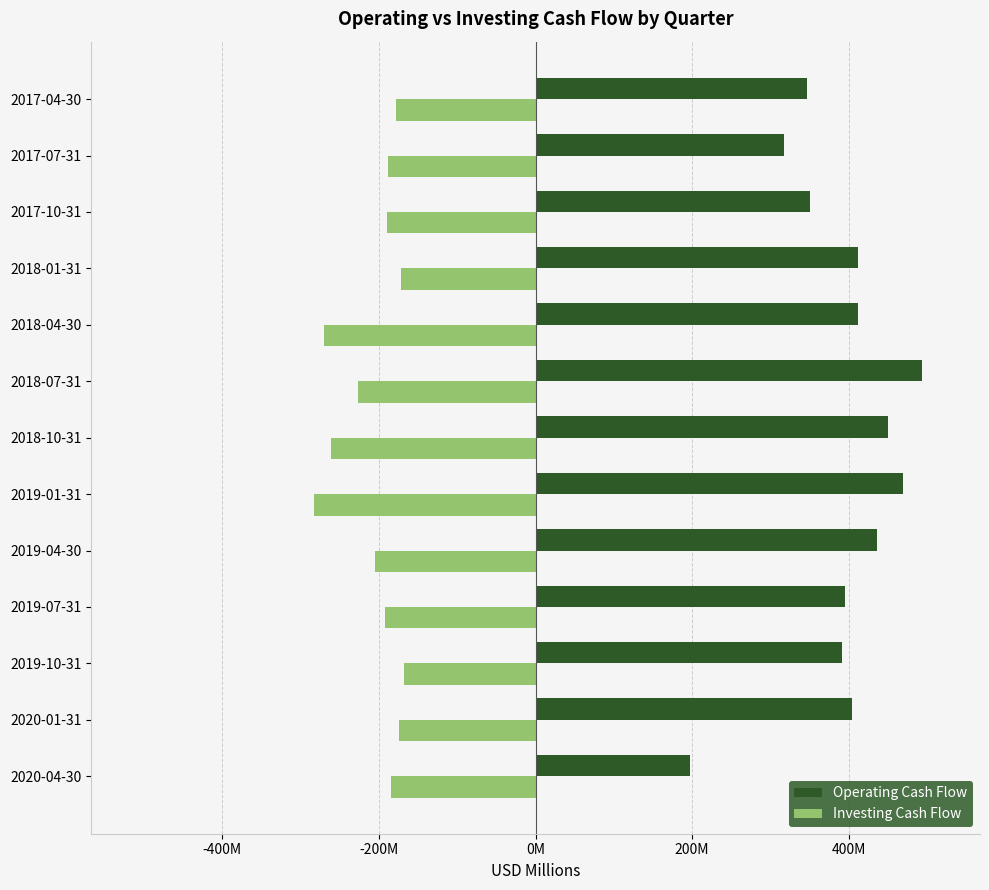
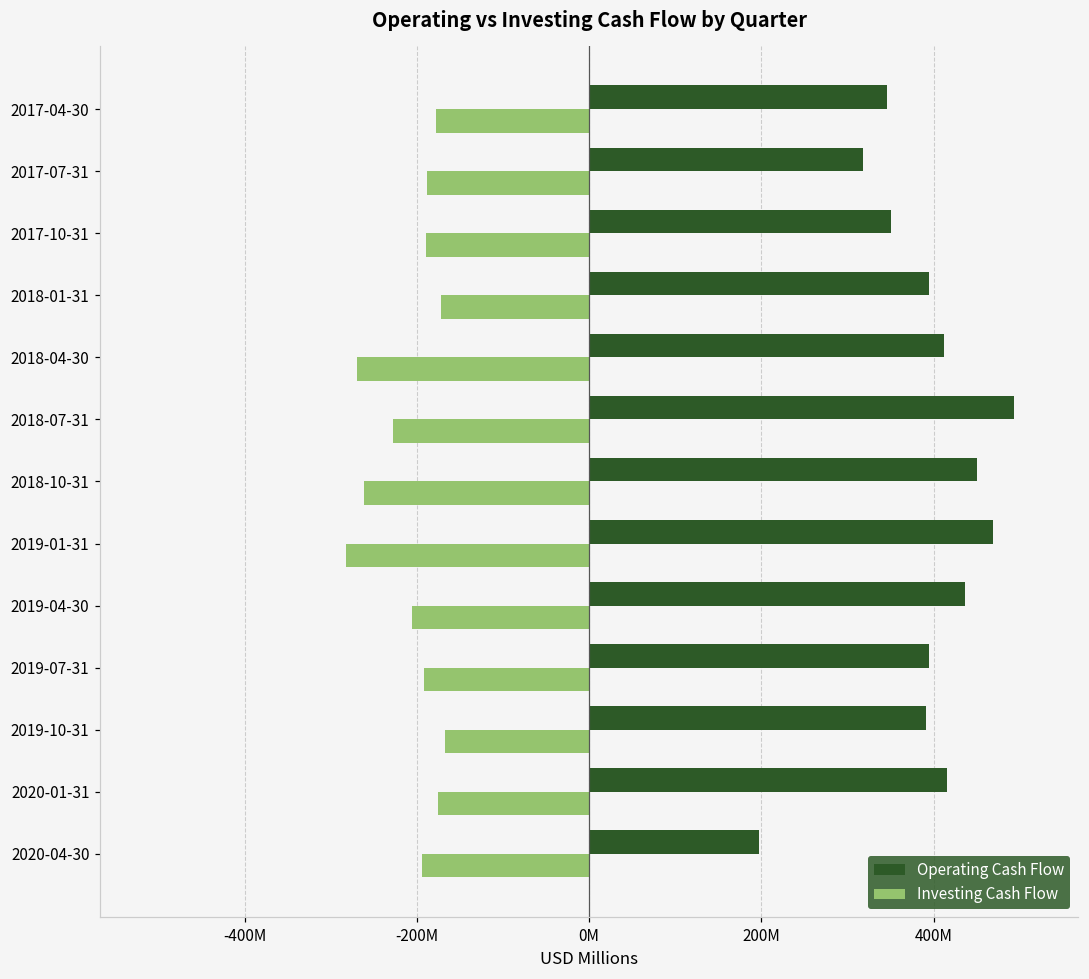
  {
    "Operating Cash Flow": {
      "2017-04-30": 350000000,
      "2017-07-31": 320000000,
      "2017-10-31": 350000000,
-     "2018-01-31": 410000000,
+     "2018-01-31": 390000000,
      "2018-04-30": 410000000,
      "2018-07-31": 490000000,
      "2018-10-31": 450000000,
      "2019-01-31": 470000000,
      "2019-04-30": 440000000,
      "2019-07-31": 390000000,
      "2019-10-31": 390000000,
-     "2020-01-31": 400000000,
+     "2020-01-31": 420000000,
      "2020-04-30": 200000000
    },
    "Investing Cash Flow": {
      "2017-04-30": -180000000,
      "2017-07-31": -190000000,
      "2017-10-31": -190000000,
      "2018-01-31": -170000000,
      "2018-04-30": -270000000,
      "2018-07-31": -230000000,
      "2018-10-31": -260000000,
      "2019-01-31": -280000000,
      "2019-04-30": -210000000,
      "2019-07-31": -190000000,
      "2019-10-31": -170000000,
      "2020-01-31": -170000000,
-     "2020-04-30": -180000000
+     "2020-04-30": -190000000
    }
  }
